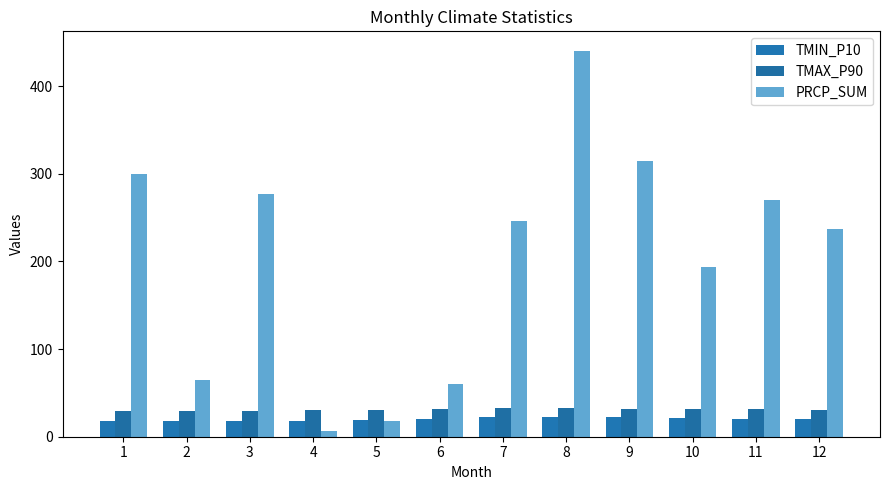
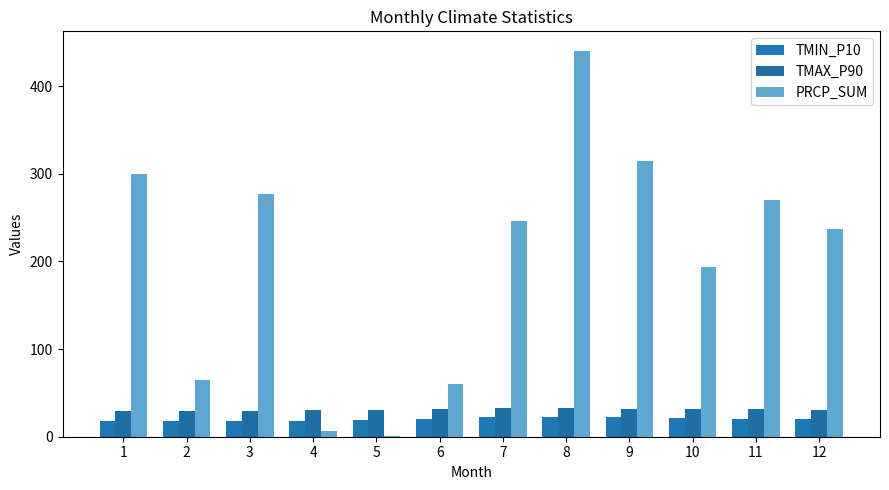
  {
    "PRCP_SUM": {
      "1": 300,
      "2": 60,
      "3": 280,
      "4": 10,
-     "5": 20,
+     "5": 0,
      "6": 60,
      "7": 250,
      "8": 440,
      "9": 320,
      "10": 190,
      "11": 270,
      "12": 240
    }
  }
